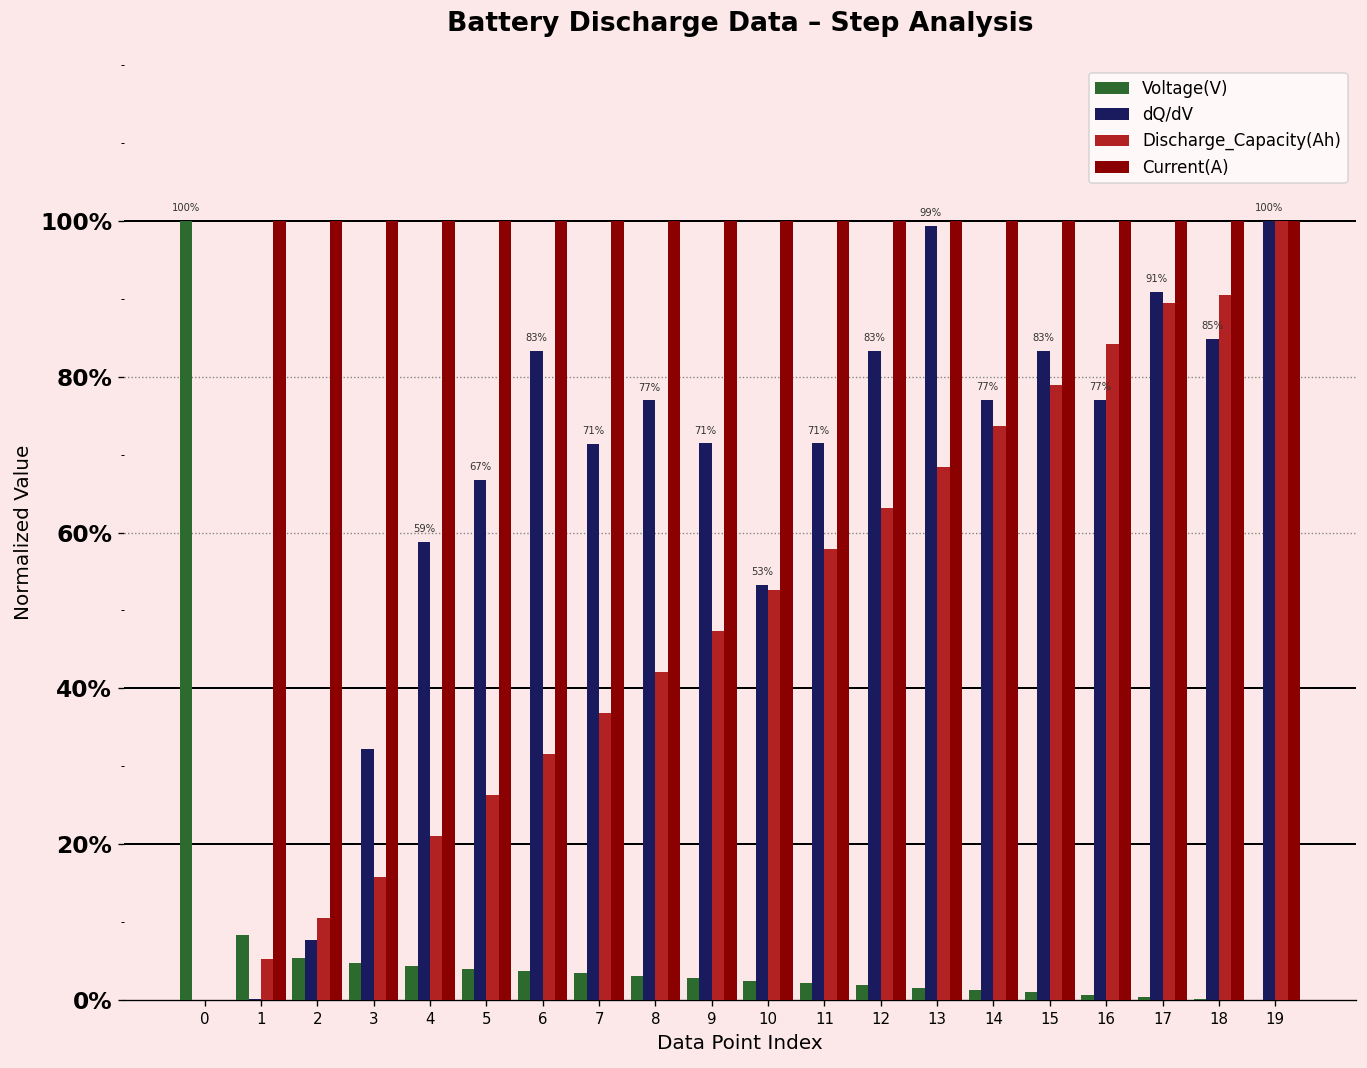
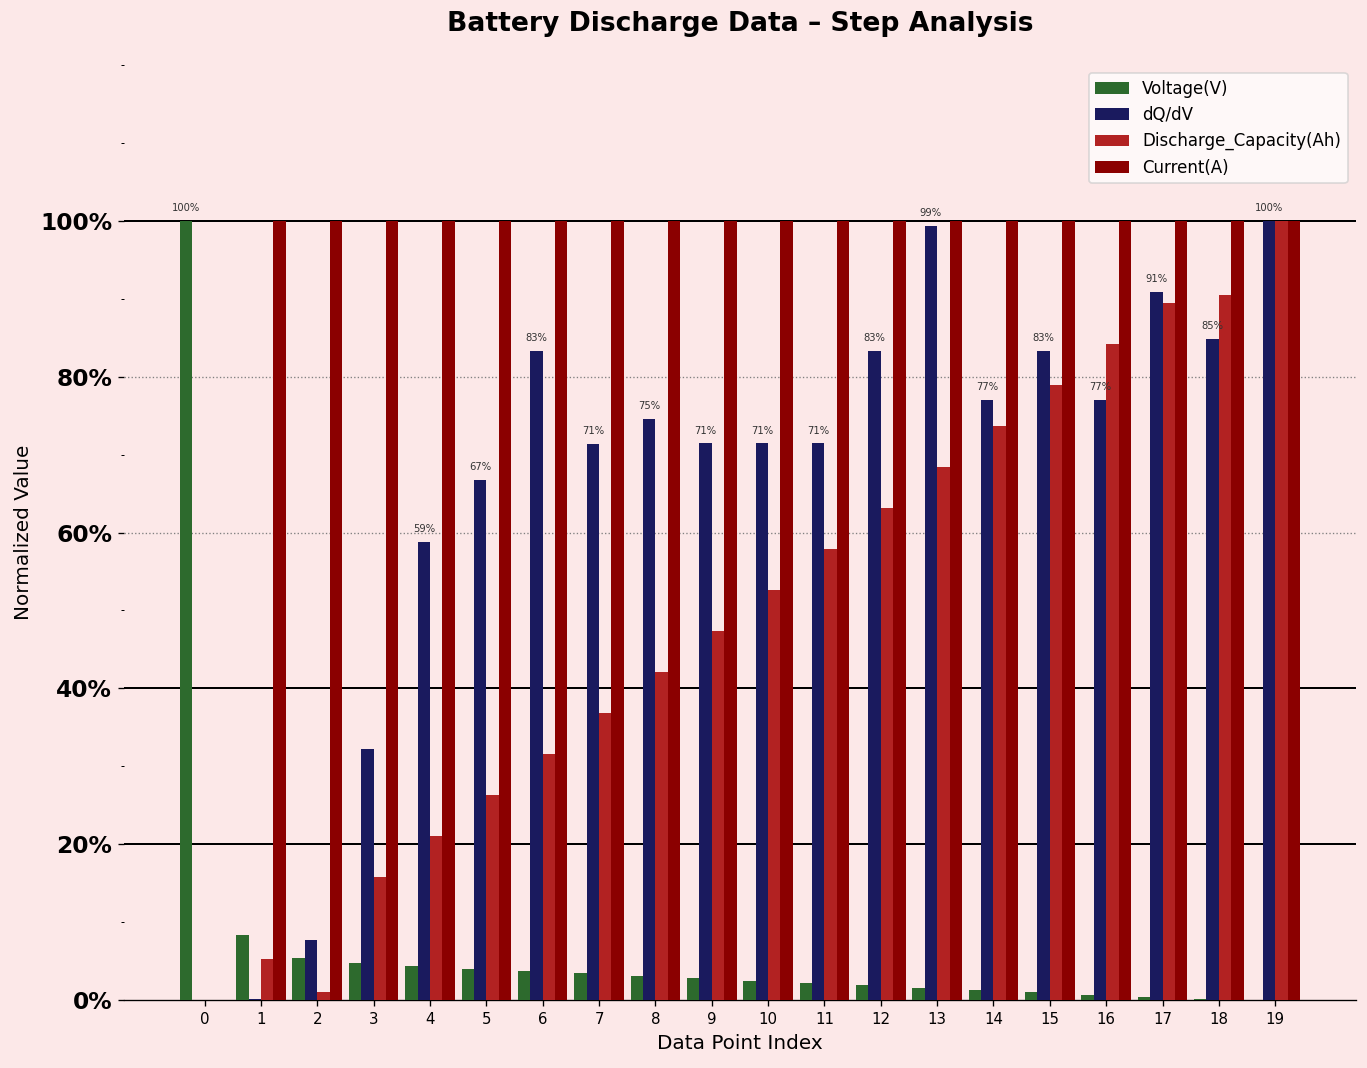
  {
    "Voltage(V)": {
      "0": "100%"
    },
    "dQ/dV": {
      "4": "59%",
      "5": "67%",
      "6": "83%",
      "7": "71%",
-     "8": "77%",
+     "8": "75%",
      "9": "71%",
-     "10": "53%",
+     "10": "71%",
      "11": "71%",
      "12": "83%",
      "13": "99%",
      "14": "77%",
      "15": "83%",
      "16": "77%",
      "17": "91%",
      "18": "85%",
      "19": "100%"
    },
    "Discharge_Capacity(Ah)": {
      "0": "0%",
      "1": "5%",
-     "2": "11%",
+     "2": "1%",
      "3": "16%",
      "4": "21%",
      "5": "26%",
      "6": "32%",
      "7": "37%",
      "8": "42%",
      "9": "47%",
      "11": "58%",
      "12": "63%",
      "13": "68%",
      "14": "74%",
      "15": "79%",
      "16": "84%",
      "17": "89%",
      "18": "90%"
    },
    "Current(A)": {
      "0": "0%",
      "1": "100%",
      "2": "100%",
      "3": "100%",
      "4": "100%",
      "5": "100%",
      "6": "100%",
      "7": "100%",
      "8": "100%",
      "9": "100%",
      "10": "100%",
      "11": "100%",
      "12": "100%",
      "13": "100%",
      "14": "100%",
      "15": "100%",
      "16": "100%",
      "17": "100%"
    }
  }
